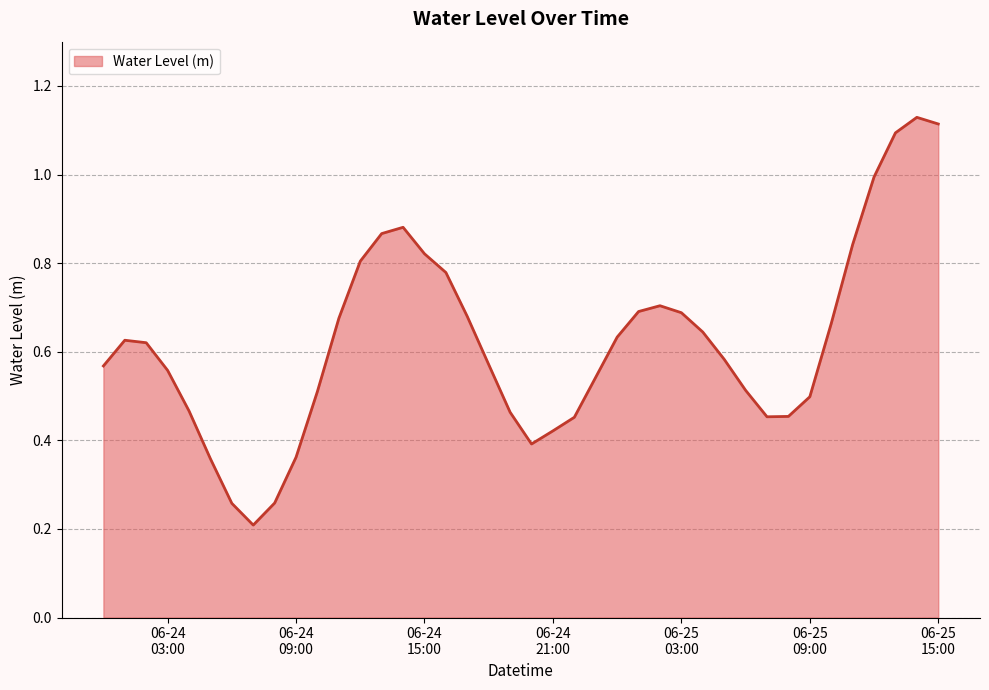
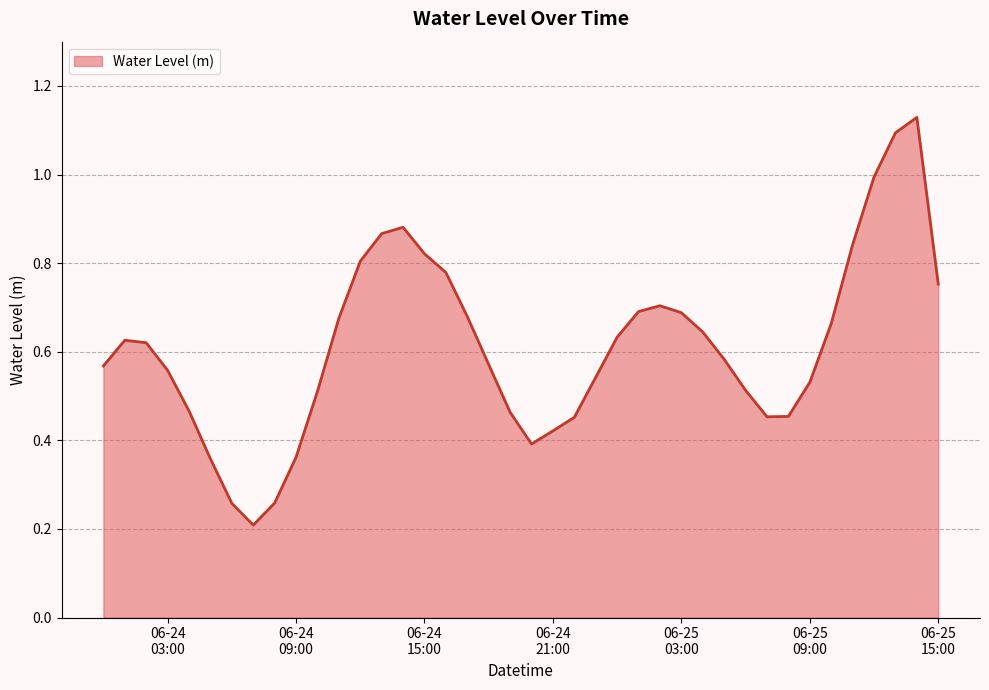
  {
    "06-24 03:00": 0.56,
    "06-24 09:00": 0.36,
    "06-24 15:00": 0.82,
    "06-24 21:00": 0.42,
    "06-25 03:00": 0.69,
-   "06-25 09:00": 0.50,
-   "06-25 15:00": 1.11
+   "06-25 09:00": 0.53,
+   "06-25 15:00": 0.75
  }
